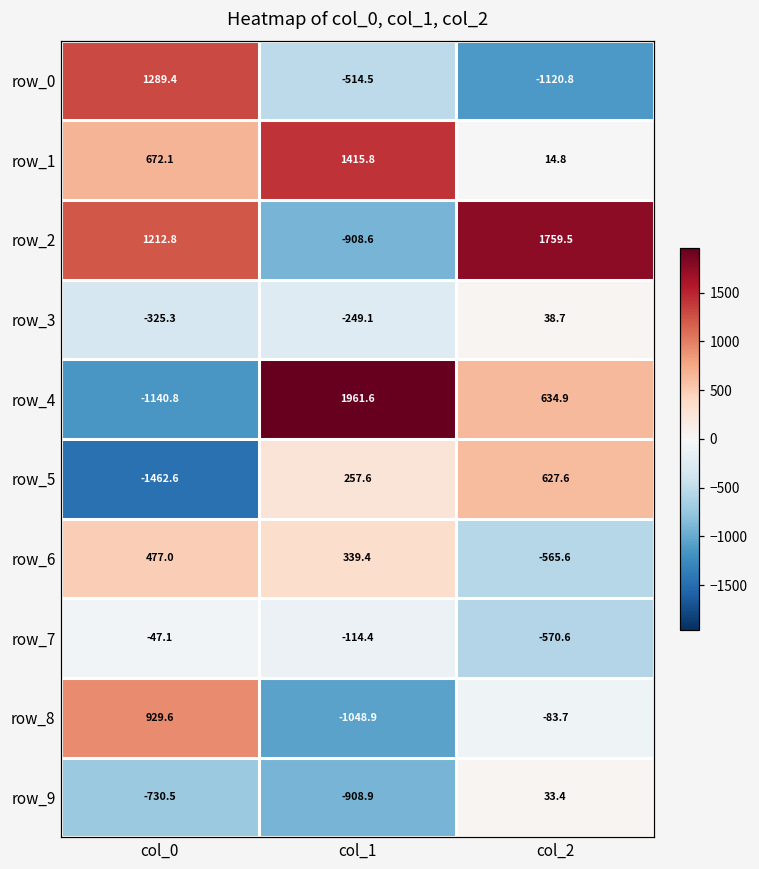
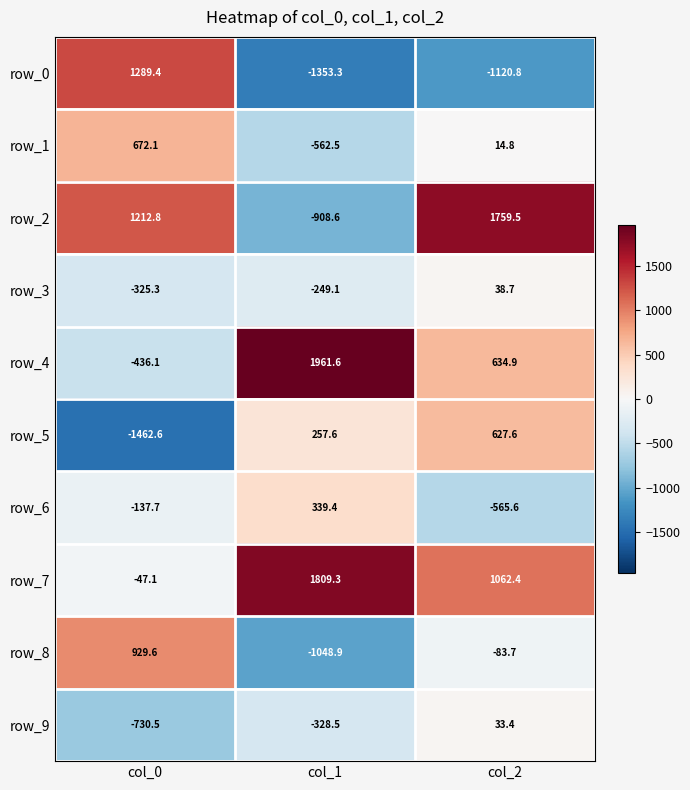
  {
    "row_0": {
      "col_0": 1289.4,
-     "col_1": -514.5,
+     "col_1": -1353.3,
      "col_2": -1120.8
    },
    "row_1": {
      "col_0": 672.1,
-     "col_1": 1415.8,
+     "col_1": -562.5,
      "col_2": 14.8
    },
    "row_2": {
      "col_0": 1212.8,
      "col_1": -908.6,
      "col_2": 1759.5
    },
    "row_3": {
      "col_0": -325.3,
      "col_1": -249.1,
      "col_2": 38.7
    },
    "row_4": {
-     "col_0": -1140.8,
+     "col_0": -436.1,
      "col_1": 1961.6,
      "col_2": 634.9
    },
    "row_5": {
      "col_0": -1462.6,
      "col_1": 257.6,
      "col_2": 627.6
    },
    "row_6": {
-     "col_0": 477.0,
+     "col_0": -137.7,
      "col_1": 339.4,
      "col_2": -565.6
    },
    "row_7": {
      "col_0": -47.1,
-     "col_1": -114.4,
-     "col_2": -570.6
+     "col_1": 1809.3,
+     "col_2": 1062.4
    },
    "row_8": {
      "col_0": 929.6,
      "col_1": -1048.9,
      "col_2": -83.7
    },
    "row_9": {
      "col_0": -730.5,
-     "col_1": -908.9,
+     "col_1": -328.5,
      "col_2": 33.4
    }
  }
